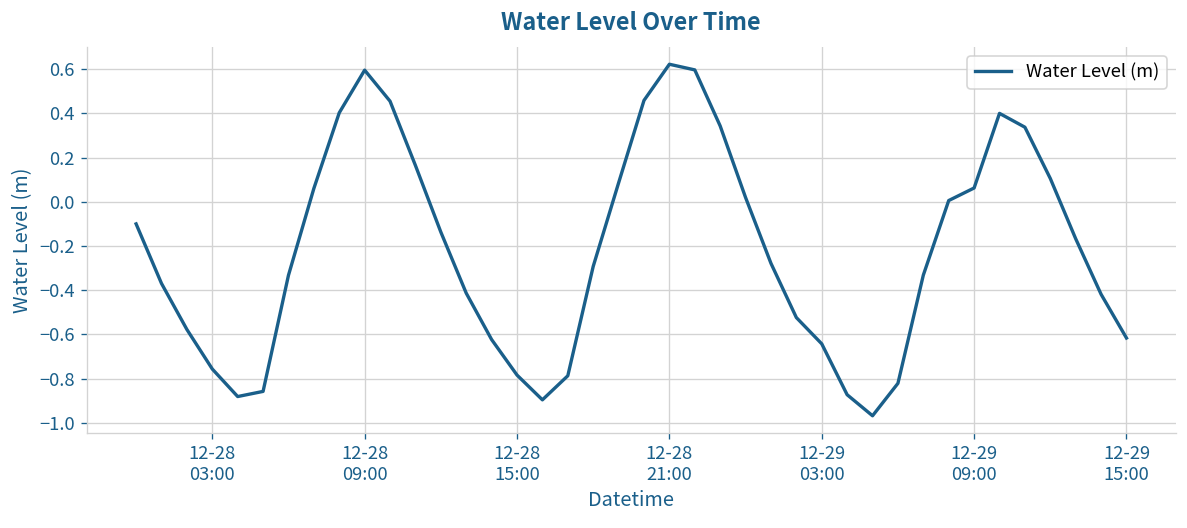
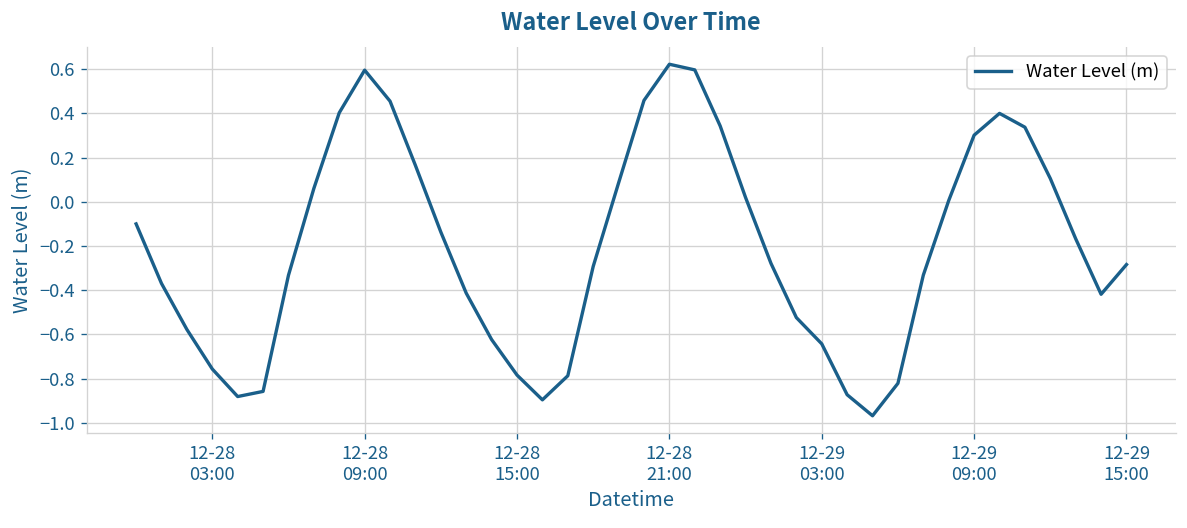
  {
    "12-28 03:00": -0.76,
    "12-28 09:00": 0.60,
    "12-28 15:00": -0.78,
    "12-28 21:00": 0.62,
    "12-29 03:00": -0.64,
-   "12-29 09:00": 0.06,
-   "12-29 15:00": -0.62
+   "12-29 09:00": 0.30,
+   "12-29 15:00": -0.28
  }
